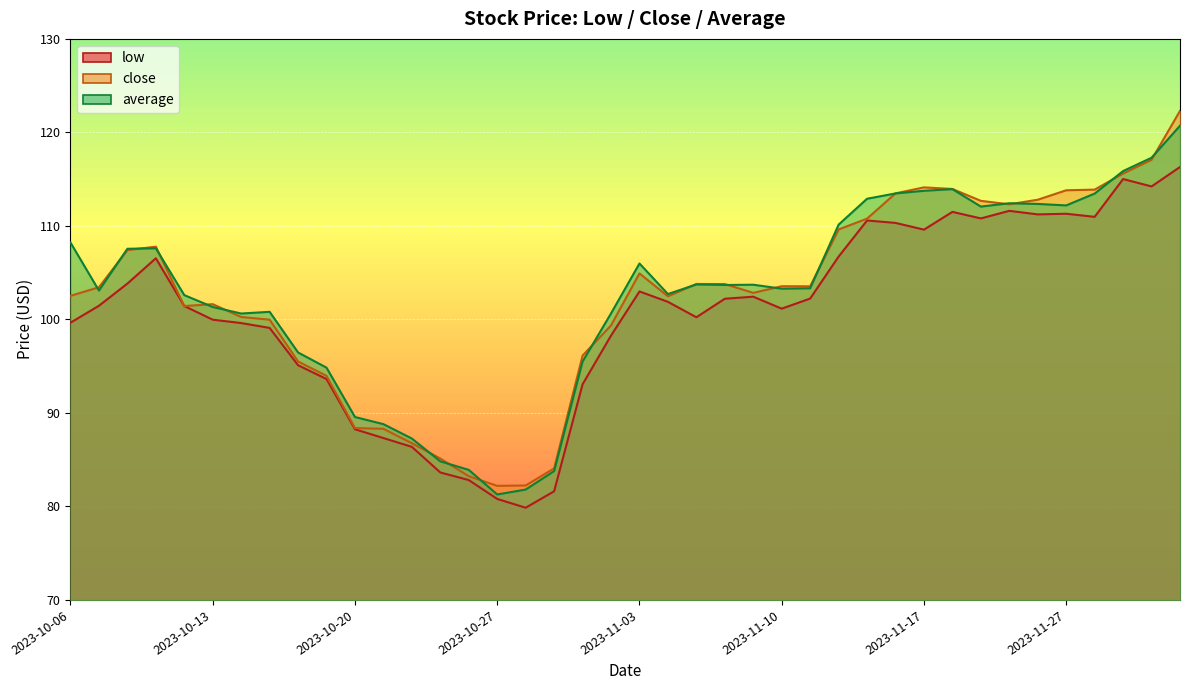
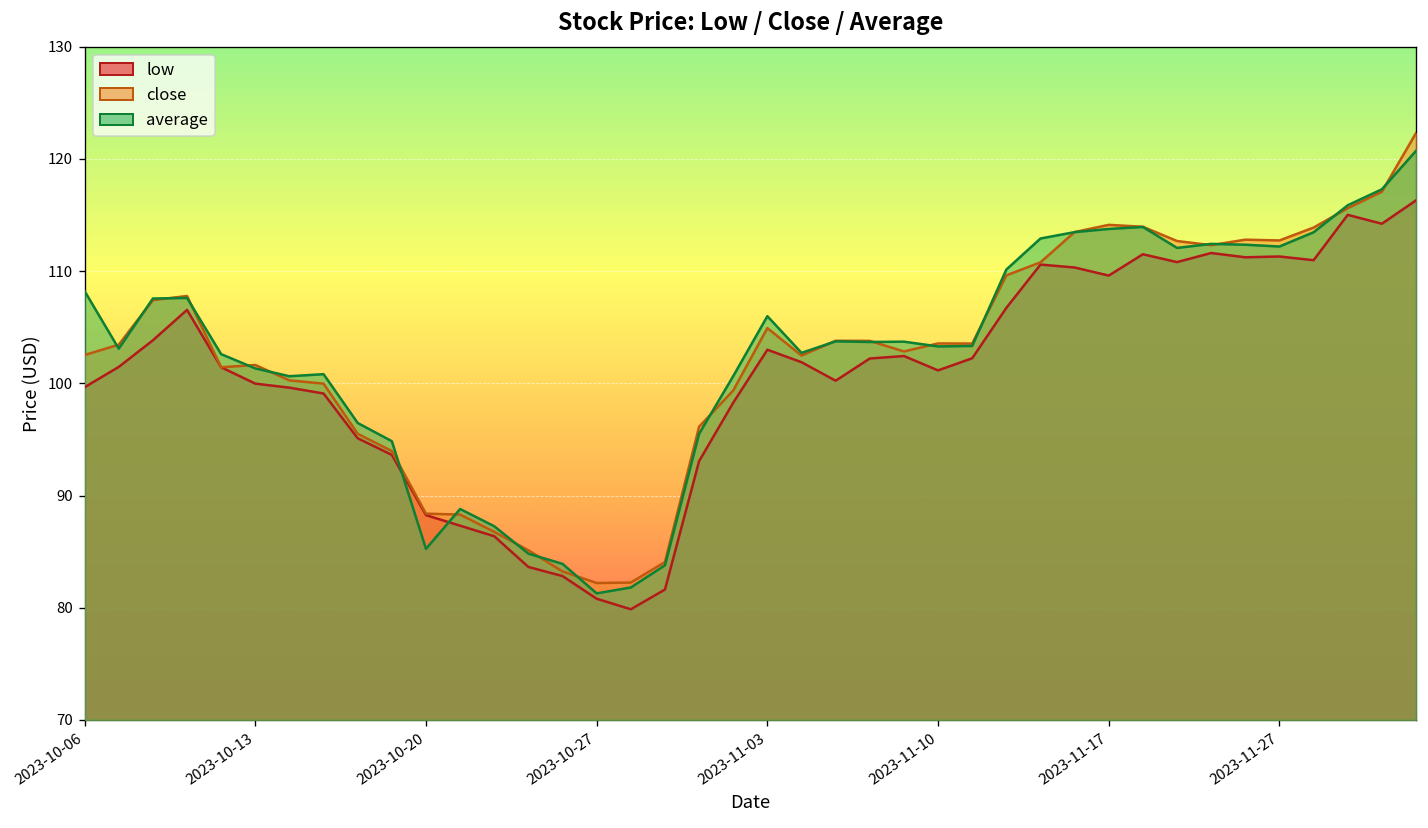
  {
    "low": {
      "2023-10-06": 100,
      "2023-10-13": 100,
      "2023-10-27": 81,
      "2023-11-03": 103,
      "2023-11-10": 101,
      "2023-11-17": 110,
      "2023-11-27": 111
    },
    "close": {
      "2023-10-06": 103,
      "2023-10-13": 102,
      "2023-10-27": 82,
      "2023-11-03": 105,
      "2023-11-17": 114,
-     "2023-11-27": 114
+     "2023-11-27": 113
    },
    "average": {
      "2023-10-06": 108,
      "2023-10-13": 101,
-     "2023-10-20": 90,
+     "2023-10-20": 85,
      "2023-10-27": 81,
      "2023-11-03": 106,
      "2023-11-17": 114,
      "2023-11-27": 112
    }
  }
